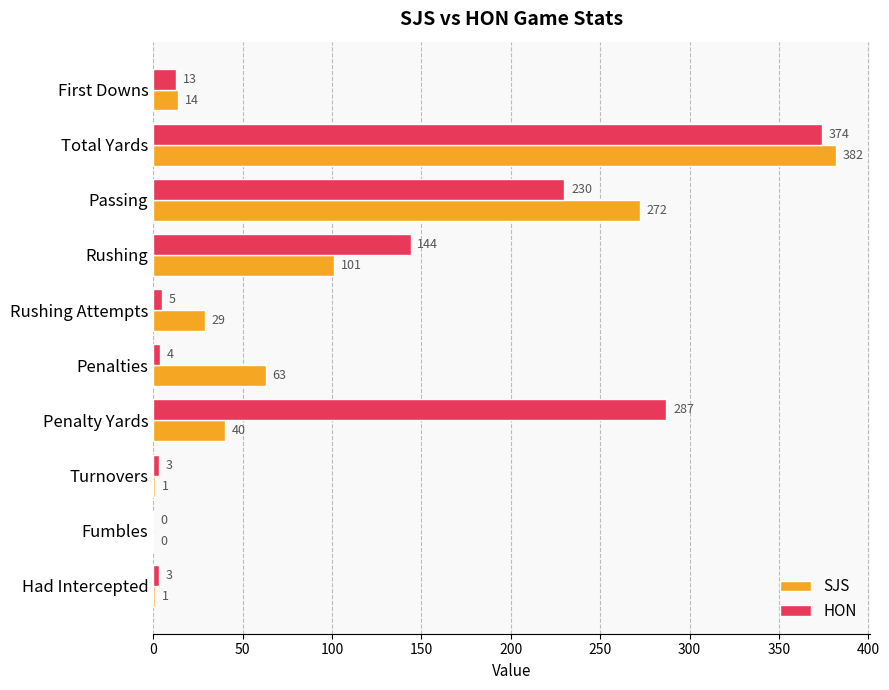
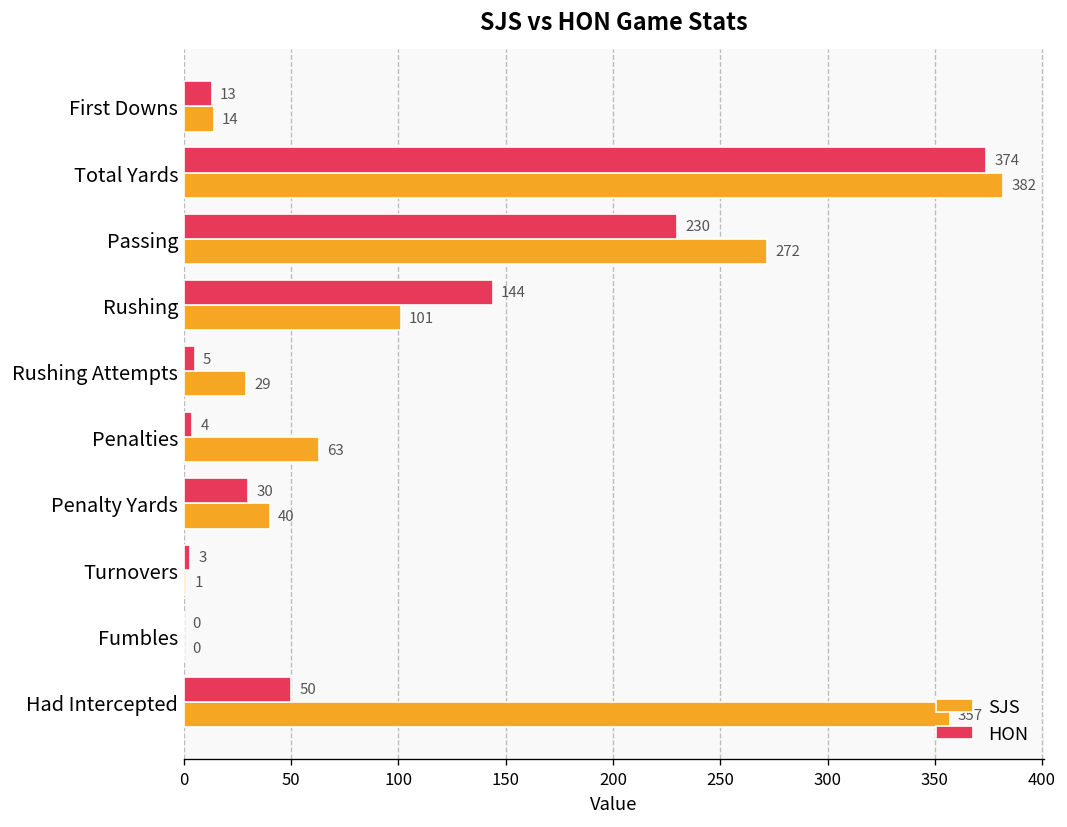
  {
    "SJS": {
      "First Downs": 14,
      "Total Yards": 382,
      "Passing": 272,
      "Rushing": 101,
      "Rushing Attempts": 29,
      "Penalties": 63,
      "Penalty Yards": 40,
      "Turnovers": 1,
      "Fumbles": 0,
-     "Had Intercepted": 1
+     "Had Intercepted": 357
    },
    "HON": {
      "First Downs": 13,
      "Total Yards": 374,
      "Passing": 230,
      "Rushing": 144,
      "Rushing Attempts": 5,
      "Penalties": 4,
-     "Penalty Yards": 287,
+     "Penalty Yards": 30,
      "Turnovers": 3,
      "Fumbles": 0,
-     "Had Intercepted": 3
+     "Had Intercepted": 50
    }
  }
